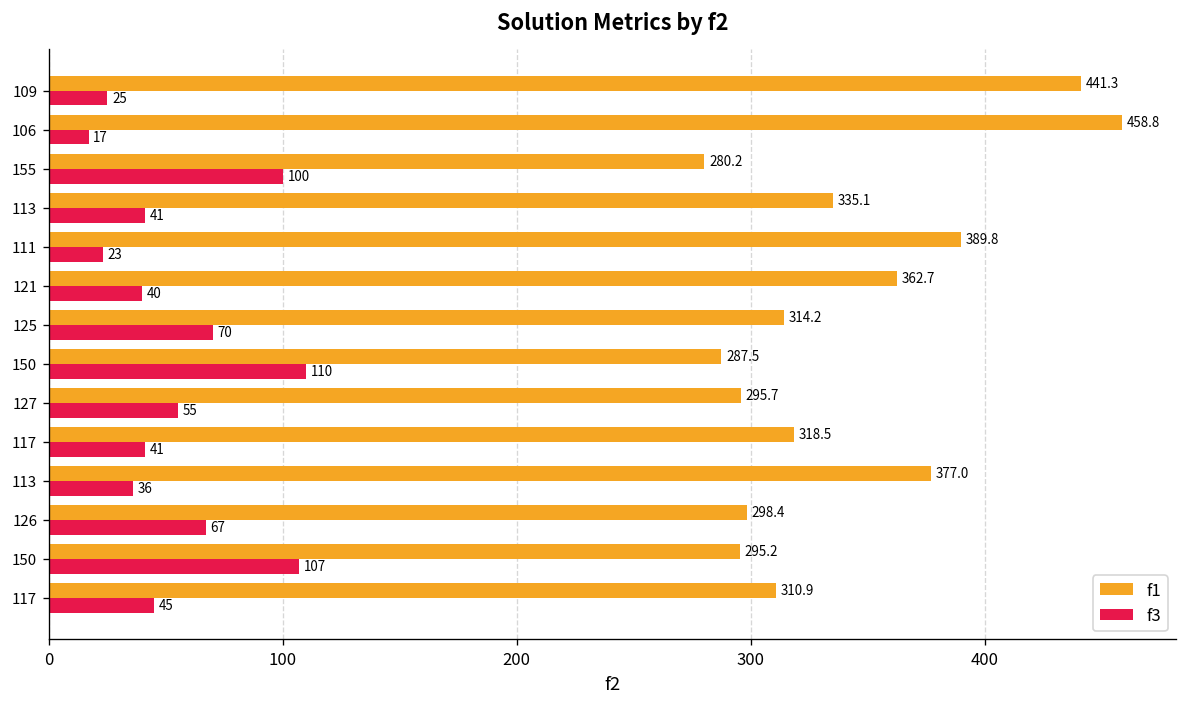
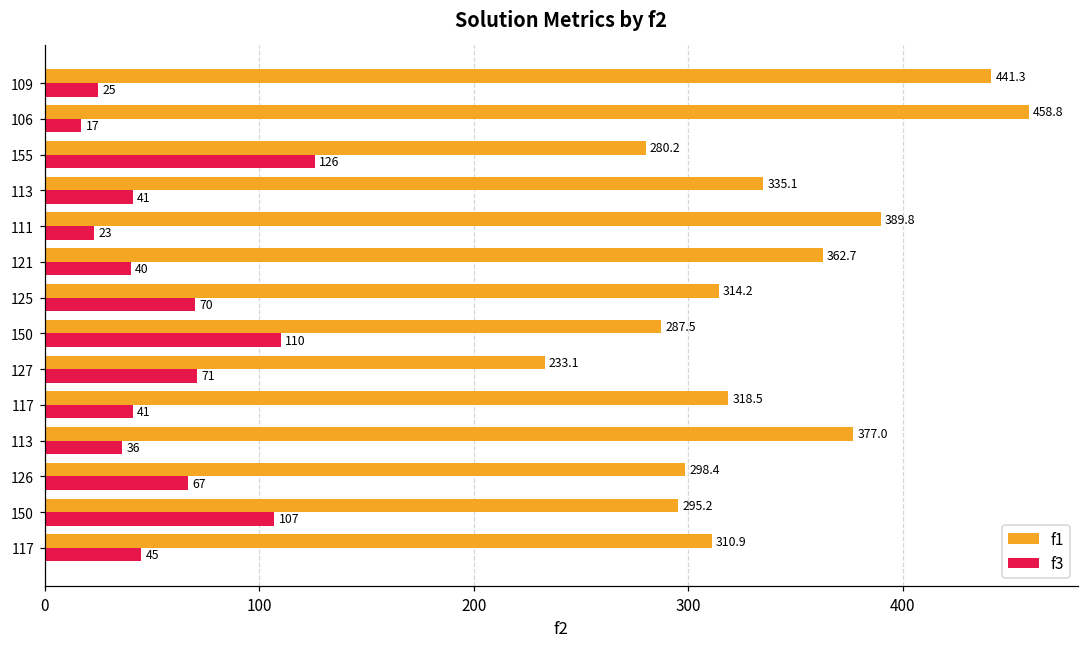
  {
    "f1": {
      "109": 441.3,
      "106": 458.8,
      "155": 280.2,
      "111": 389.8,
      "121": 362.7,
      "125": 314.2,
-     "127": 295.7,
+     "127": 233.1,
      "126": 298.4
    },
    "f3": {
      "109": 25,
      "106": 17,
-     "155": 100,
+     "155": 126,
      "111": 23,
      "121": 40,
      "125": 70,
-     "127": 55,
+     "127": 71,
      "126": 67
    }
  }
